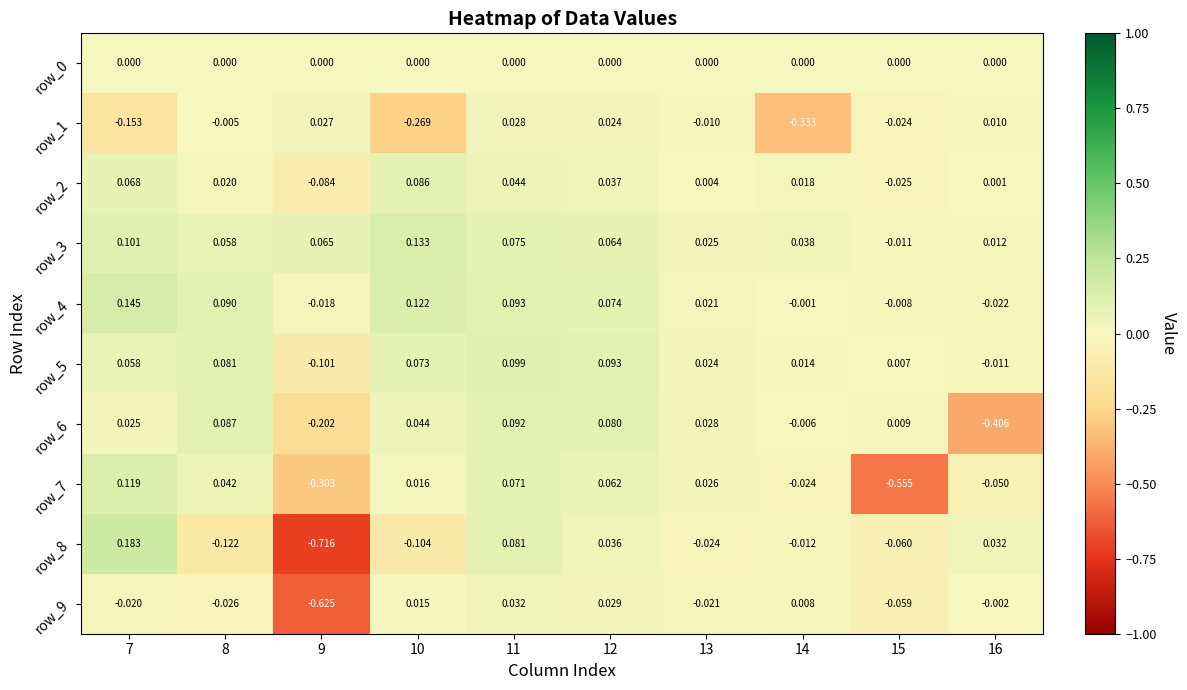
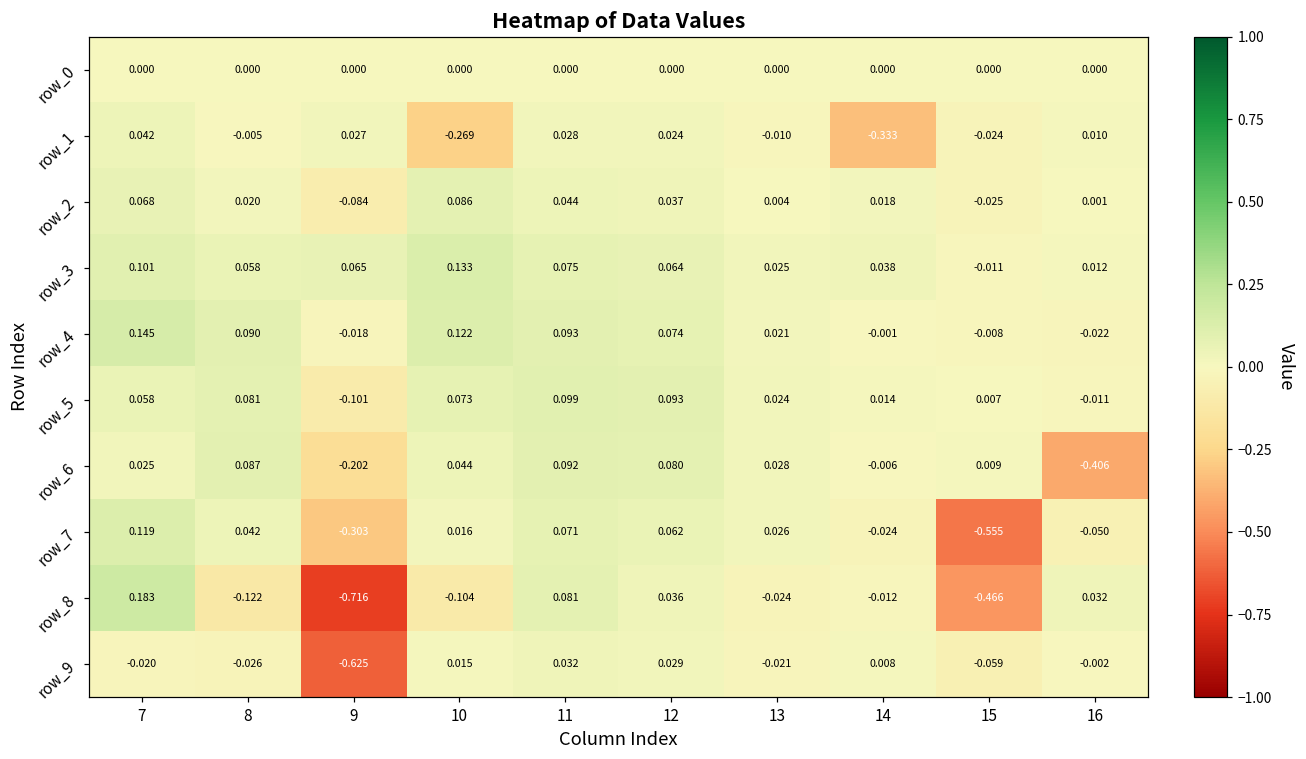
  {
    "row_0": {
      "7": 0.000,
      "8": 0.000,
      "9": 0.000,
      "10": 0.000,
      "11": 0.000,
      "12": 0.000,
      "13": 0.000,
      "14": 0.000,
      "15": 0.000,
      "16": 0.000
    },
    "row_1": {
-     "7": -0.153,
+     "7": 0.042,
      "8": -0.005,
      "9": 0.027,
      "10": -0.269,
      "11": 0.028,
      "12": 0.024,
      "13": -0.010,
      "14": -0.333,
      "15": -0.024,
      "16": 0.010
    },
    "row_2": {
      "7": 0.068,
      "8": 0.020,
      "9": -0.084,
      "10": 0.086,
      "11": 0.044,
      "12": 0.037,
      "13": 0.004,
      "14": 0.018,
      "15": -0.025,
      "16": 0.001
    },
    "row_3": {
      "7": 0.101,
      "8": 0.058,
      "9": 0.065,
      "10": 0.133,
      "11": 0.075,
      "12": 0.064,
      "13": 0.025,
      "14": 0.038,
      "15": -0.011,
      "16": 0.012
    },
    "row_4": {
      "7": 0.145,
      "8": 0.090,
      "9": -0.018,
      "10": 0.122,
      "11": 0.093,
      "12": 0.074,
      "13": 0.021,
      "14": -0.001,
      "15": -0.008,
      "16": -0.022
    },
    "row_5": {
      "7": 0.058,
      "8": 0.081,
      "9": -0.101,
      "10": 0.073,
      "11": 0.099,
      "12": 0.093,
      "13": 0.024,
      "14": 0.014,
      "15": 0.007,
      "16": -0.011
    },
    "row_6": {
      "7": 0.025,
      "8": 0.087,
      "9": -0.202,
      "10": 0.044,
      "11": 0.092,
      "12": 0.080,
      "13": 0.028,
      "14": -0.006,
      "15": 0.009,
      "16": -0.406
    },
    "row_7": {
      "7": 0.119,
      "8": 0.042,
      "9": -0.303,
      "10": 0.016,
      "11": 0.071,
      "12": 0.062,
      "13": 0.026,
      "14": -0.024,
      "15": -0.555,
      "16": -0.050
    },
    "row_8": {
      "7": 0.183,
      "8": -0.122,
      "9": -0.716,
      "10": -0.104,
      "11": 0.081,
      "12": 0.036,
      "13": -0.024,
      "14": -0.012,
-     "15": -0.060,
+     "15": -0.466,
      "16": 0.032
    },
    "row_9": {
      "7": -0.020,
      "8": -0.026,
      "9": -0.625,
      "10": 0.015,
      "11": 0.032,
      "12": 0.029,
      "13": -0.021,
      "14": 0.008,
      "15": -0.059,
      "16": -0.002
    }
  }
